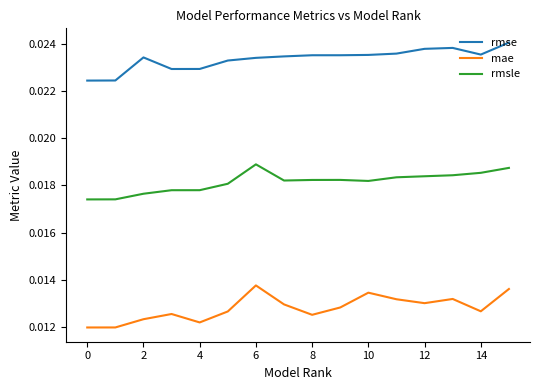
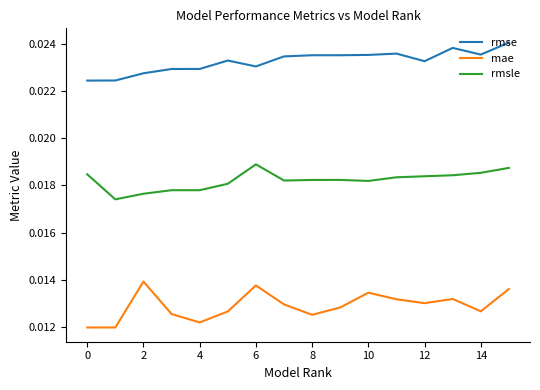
  {
    "rmse": {
      "0": 0.0224,
-     "2": 0.0234,
+     "2": 0.0227,
      "4": 0.0229,
-     "6": 0.0234,
+     "6": 0.0230,
      "8": 0.0235,
      "10": 0.0235,
-     "12": 0.0238,
+     "12": 0.0233,
      "14": 0.0235
    },
    "mae": {
      "0": 0.0120,
-     "2": 0.0123,
+     "2": 0.0139,
      "4": 0.0122,
      "6": 0.0138,
      "8": 0.0125,
      "10": 0.0135,
      "12": 0.0130,
      "14": 0.0127
    },
    "rmsle": {
-     "0": 0.0174,
+     "0": 0.0185,
      "2": 0.0176,
      "4": 0.0178,
      "6": 0.0189,
      "8": 0.0182,
      "10": 0.0182,
      "12": 0.0184,
      "14": 0.0185
    }
  }
